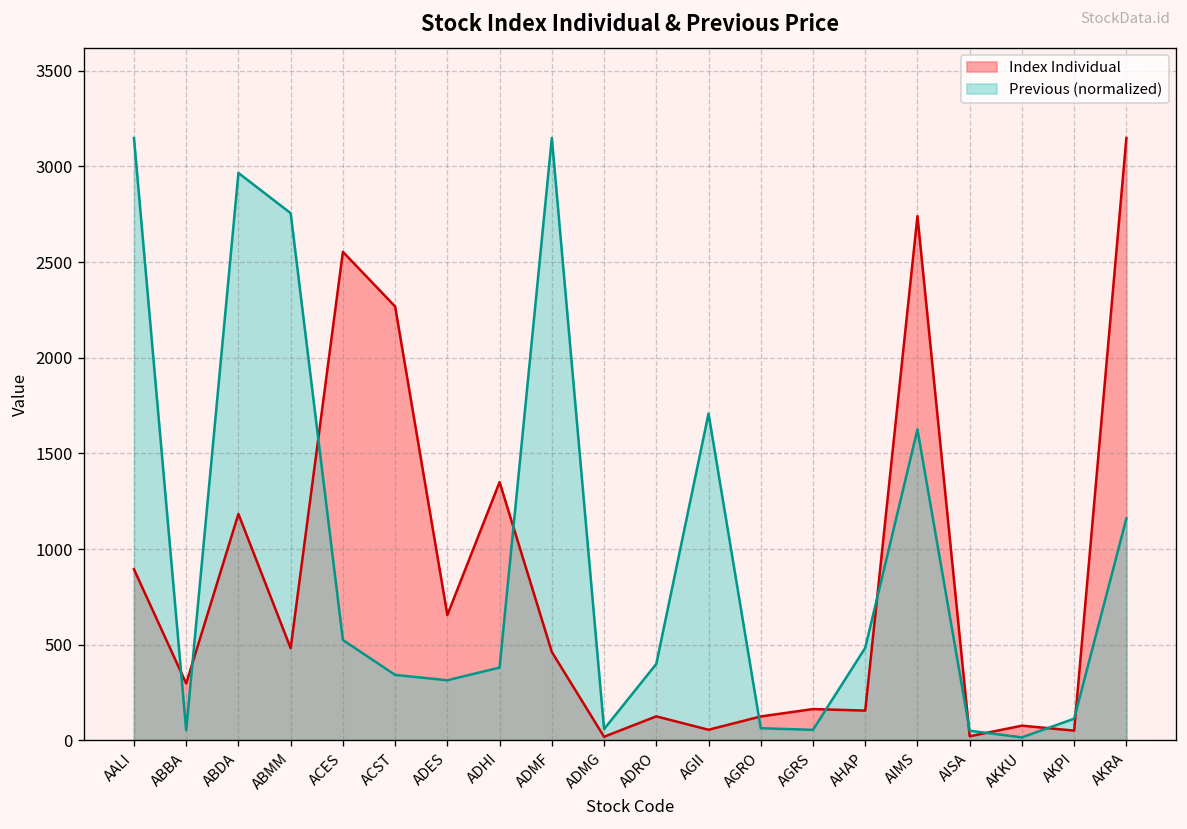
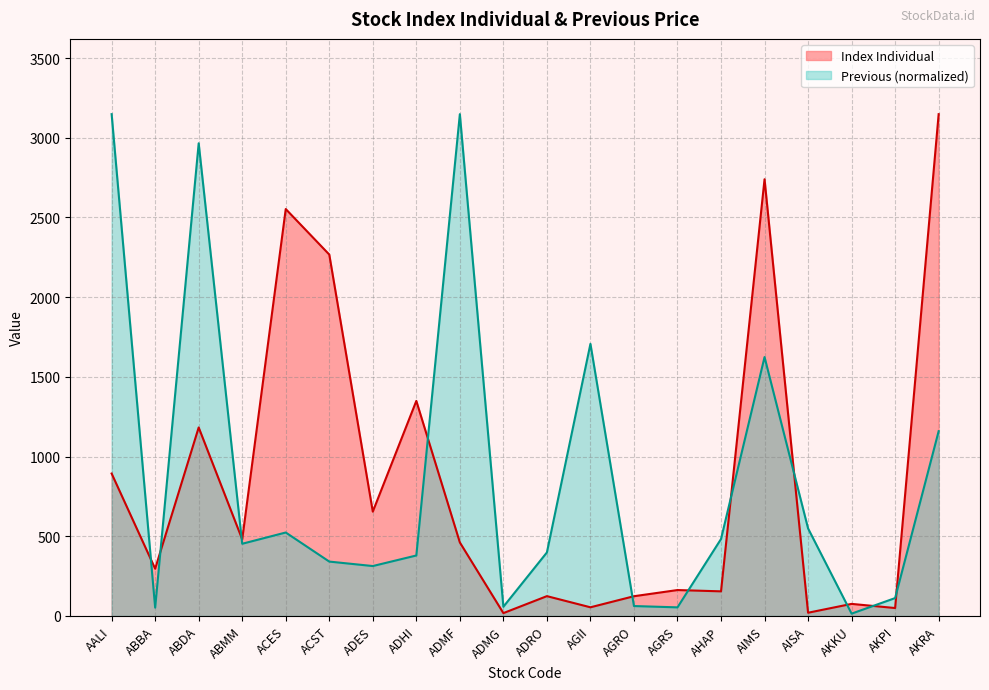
  {
    "Index Individual": {
      "AALI": 890,
      "ABBA": 300,
      "ABDA": 1180,
      "ABMM": 480,
      "ACES": 2550,
      "ACST": 2270,
      "ADES": 650,
      "ADHI": 1350,
      "ADMF": 460,
      "ADMG": 20,
      "ADRO": 120,
      "AGII": 50,
      "AGRO": 120,
      "AGRS": 160,
      "AHAP": 150,
      "AIMS": 2740,
      "AISA": 20,
      "AKKU": 80,
      "AKPI": 50,
      "AKRA": 3150
    },
    "Previous (normalized)": {
      "AALI": 3150,
      "ABBA": 50,
      "ABDA": 2970,
-     "ABMM": 2760,
+     "ABMM": 450,
      "ACES": 520,
      "ACST": 340,
      "ADES": 310,
      "ADHI": 380,
      "ADMF": 3150,
      "ADMG": 60,
      "ADRO": 400,
      "AGII": 1710,
      "AGRO": 60,
      "AGRS": 50,
      "AHAP": 480,
      "AIMS": 1620,
-     "AISA": 50,
+     "AISA": 550,
      "AKKU": 10,
      "AKPI": 110,
      "AKRA": 1160
    }
  }
